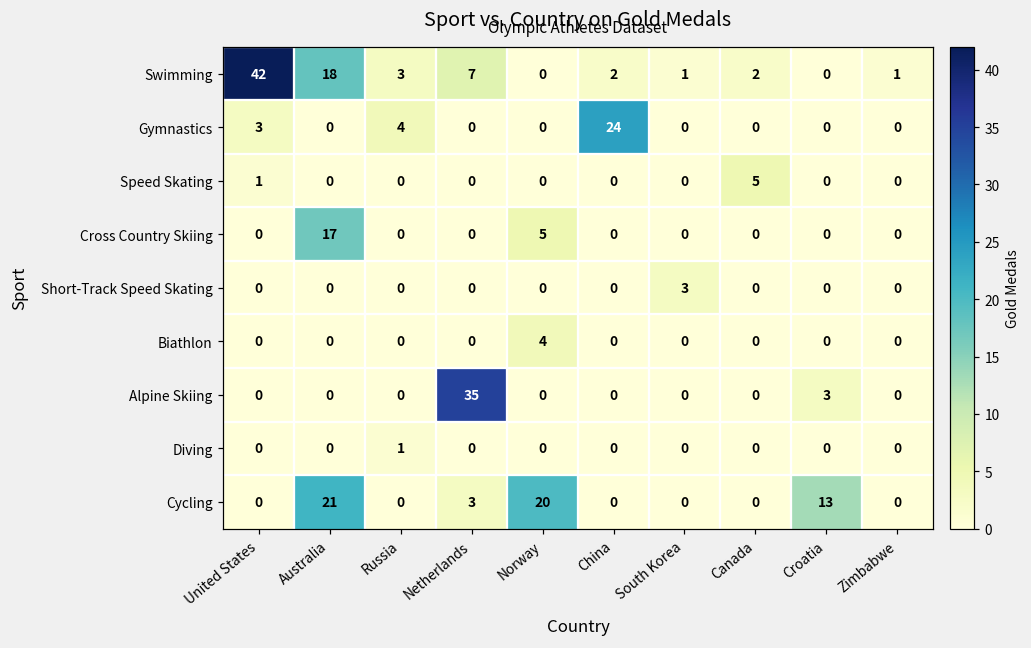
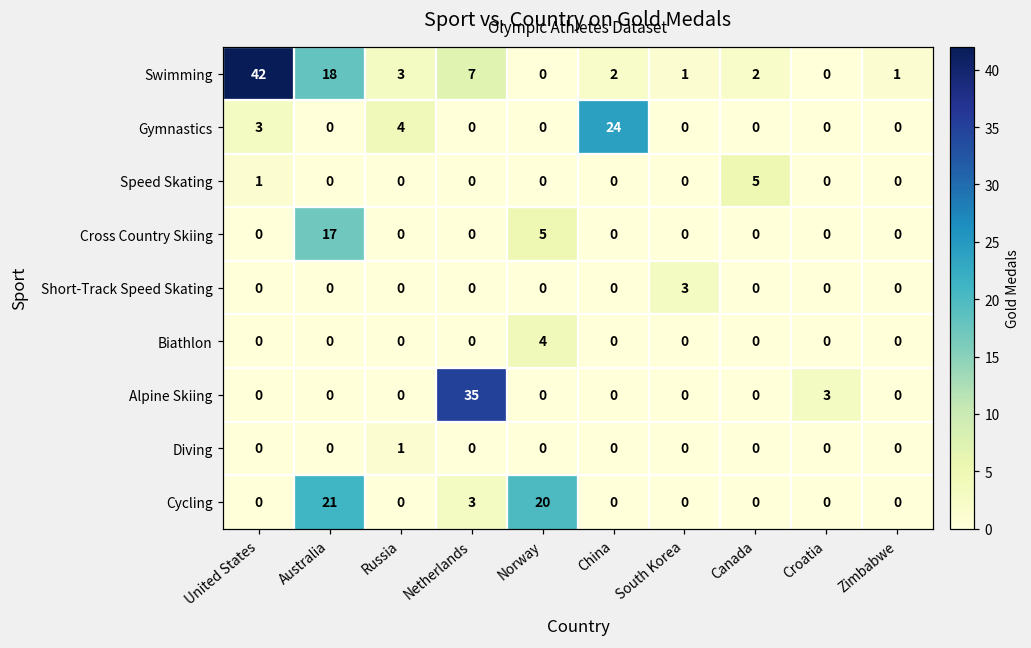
  {
    "Swimming": {
      "United States": 42,
      "Australia": 18,
      "Russia": 3,
      "Netherlands": 7,
      "Norway": 0,
      "China": 2,
      "South Korea": 1,
      "Canada": 2,
      "Croatia": 0,
      "Zimbabwe": 1
    },
    "Gymnastics": {
      "United States": 3,
      "Australia": 0,
      "Russia": 4,
      "Netherlands": 0,
      "Norway": 0,
      "China": 24,
      "South Korea": 0,
      "Canada": 0,
      "Croatia": 0,
      "Zimbabwe": 0
    },
    "Speed Skating": {
      "United States": 1,
      "Australia": 0,
      "Russia": 0,
      "Netherlands": 0,
      "Norway": 0,
      "China": 0,
      "South Korea": 0,
      "Canada": 5,
      "Croatia": 0,
      "Zimbabwe": 0
    },
    "Cross Country Skiing": {
      "United States": 0,
      "Australia": 17,
      "Russia": 0,
      "Netherlands": 0,
      "Norway": 5,
      "China": 0,
      "South Korea": 0,
      "Canada": 0,
      "Croatia": 0,
      "Zimbabwe": 0
    },
    "Short-Track Speed Skating": {
      "United States": 0,
      "Australia": 0,
      "Russia": 0,
      "Netherlands": 0,
      "Norway": 0,
      "China": 0,
      "South Korea": 3,
      "Canada": 0,
      "Croatia": 0,
      "Zimbabwe": 0
    },
    "Biathlon": {
      "United States": 0,
      "Australia": 0,
      "Russia": 0,
      "Netherlands": 0,
      "Norway": 4,
      "China": 0,
      "South Korea": 0,
      "Canada": 0,
      "Croatia": 0,
      "Zimbabwe": 0
    },
    "Alpine Skiing": {
      "United States": 0,
      "Australia": 0,
      "Russia": 0,
      "Netherlands": 35,
      "Norway": 0,
      "China": 0,
      "South Korea": 0,
      "Canada": 0,
      "Croatia": 3,
      "Zimbabwe": 0
    },
    "Diving": {
      "United States": 0,
      "Australia": 0,
      "Russia": 1,
      "Netherlands": 0,
      "Norway": 0,
      "China": 0,
      "South Korea": 0,
      "Canada": 0,
      "Croatia": 0,
      "Zimbabwe": 0
    },
    "Cycling": {
      "United States": 0,
      "Australia": 21,
      "Russia": 0,
      "Netherlands": 3,
      "Norway": 20,
      "China": 0,
      "South Korea": 0,
      "Canada": 0,
-     "Croatia": 13,
+     "Croatia": 0,
      "Zimbabwe": 0
    }
  }
